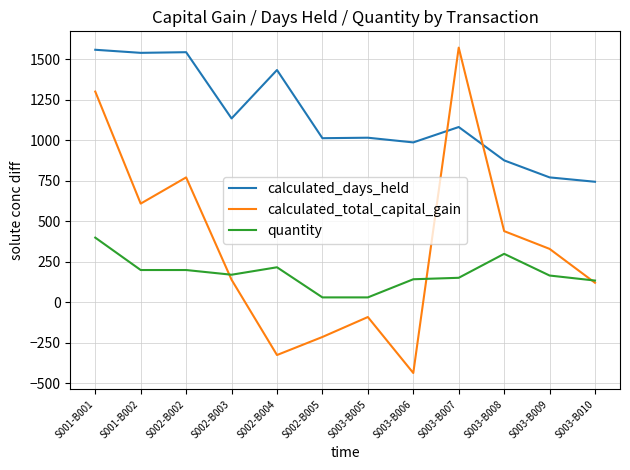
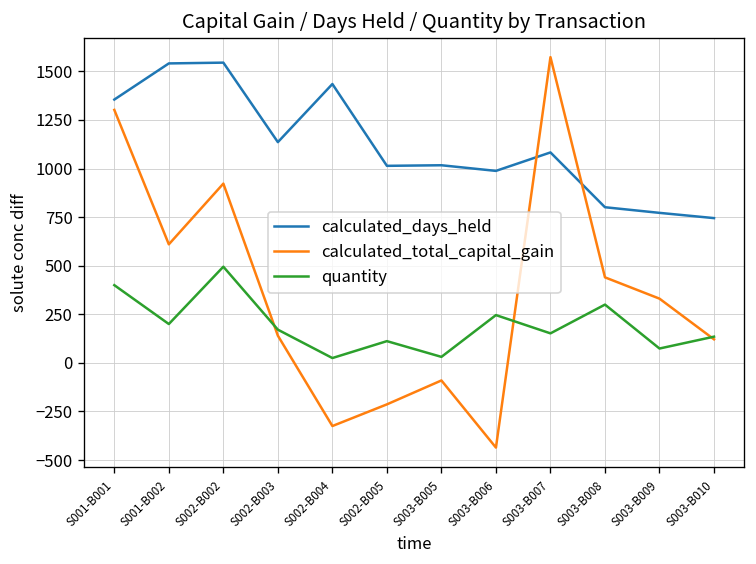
  {
    "calculated_days_held": {
-     "S001-B001": 1560,
+     "S001-B001": 1360,
      "S001-B002": 1540,
      "S002-B002": 1550,
      "S002-B003": 1140,
      "S002-B004": 1440,
      "S002-B005": 1010,
      "S003-B005": 1020,
      "S003-B006": 990,
      "S003-B007": 1080,
-     "S003-B008": 880,
+     "S003-B008": 800,
      "S003-B009": 770,
      "S003-B010": 750
    },
    "calculated_total_capital_gain": {
      "S001-B001": 1300,
      "S001-B002": 610,
-     "S002-B002": 770,
+     "S002-B002": 920,
      "S002-B003": 140,
      "S002-B004": -320,
      "S002-B005": -210,
      "S003-B005": -90,
      "S003-B006": -440,
      "S003-B007": 1570,
      "S003-B008": 440,
      "S003-B009": 330
    },
    "quantity": {
      "S001-B001": 400,
      "S001-B002": 200,
-     "S002-B002": 200,
+     "S002-B002": 500,
      "S002-B003": 170,
-     "S002-B004": 220,
-     "S002-B005": 30,
+     "S002-B004": 30,
+     "S002-B005": 110,
      "S003-B005": 30,
-     "S003-B006": 140,
+     "S003-B006": 250,
      "S003-B007": 150,
      "S003-B008": 300,
-     "S003-B009": 170
+     "S003-B009": 70
    }
  }
